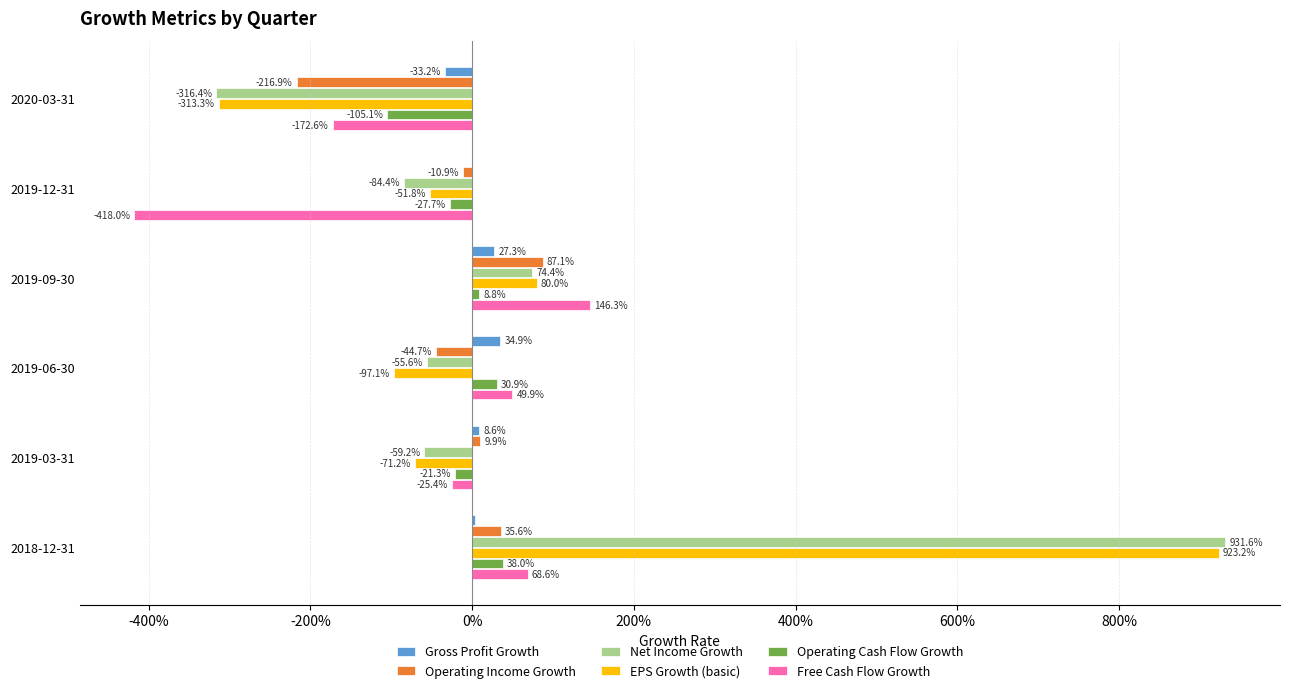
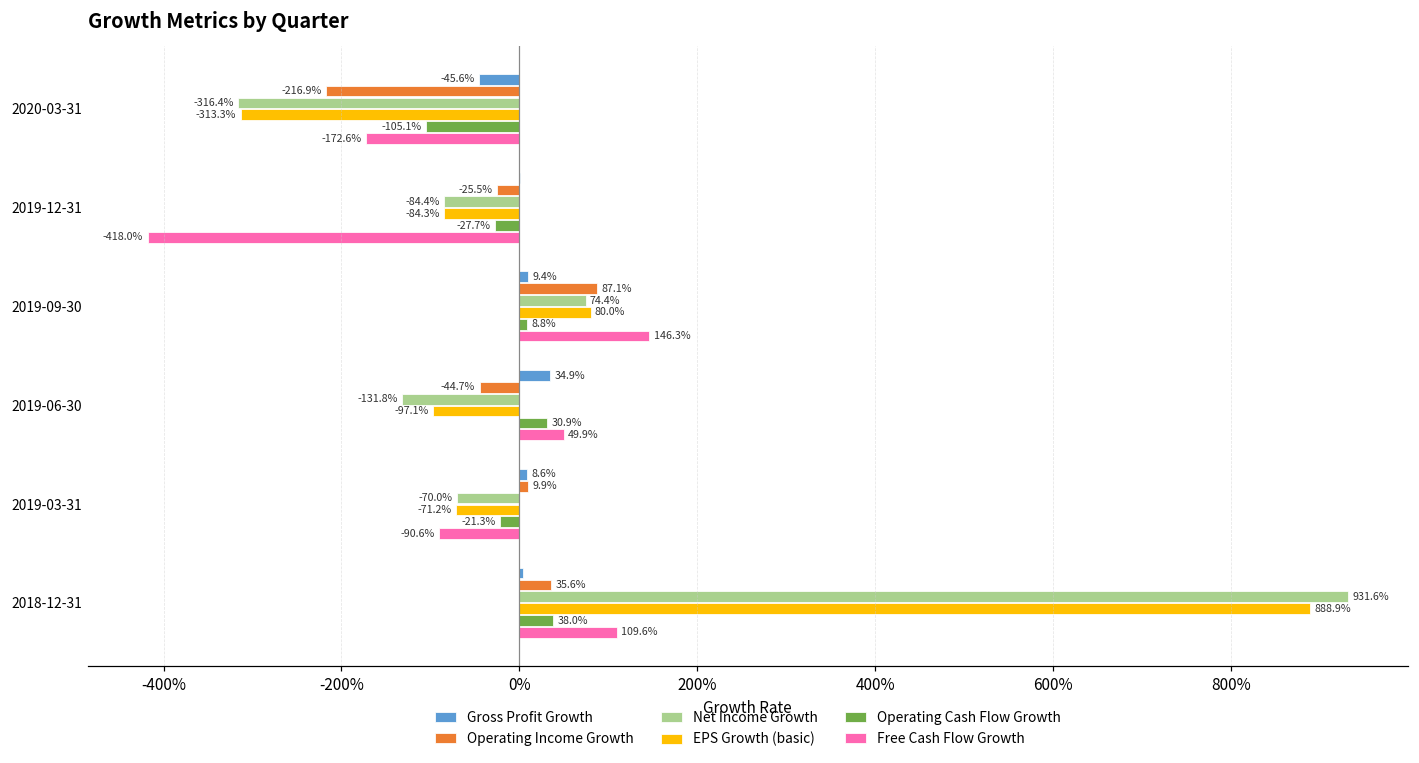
  {
    "Gross Profit Growth": {
-     "2020-03-31": "-33.2%",
-     "2019-09-30": "27.3%",
+     "2020-03-31": "-45.6%",
+     "2019-09-30": "9.4%",
      "2019-06-30": "34.9%",
      "2019-03-31": "8.6%"
    },
    "Operating Income Growth": {
      "2020-03-31": "-216.9%",
-     "2019-12-31": "-10.9%",
+     "2019-12-31": "-25.5%",
      "2019-09-30": "87.1%",
      "2019-06-30": "-44.7%",
      "2019-03-31": "9.9%",
      "2018-12-31": "35.6%"
    },
    "Net Income Growth": {
      "2020-03-31": "-316.4%",
      "2019-12-31": "-84.4%",
      "2019-09-30": "74.4%",
-     "2019-06-30": "-55.6%",
-     "2019-03-31": "-59.2%",
+     "2019-06-30": "-131.8%",
+     "2019-03-31": "-70.0%",
      "2018-12-31": "931.6%"
    },
    "EPS Growth (basic)": {
      "2020-03-31": "-313.3%",
-     "2019-12-31": "-51.8%",
+     "2019-12-31": "-84.3%",
      "2019-09-30": "80.0%",
      "2019-06-30": "-97.1%",
      "2019-03-31": "-71.2%",
-     "2018-12-31": "923.2%"
+     "2018-12-31": "888.9%"
    },
    "Operating Cash Flow Growth": {
      "2020-03-31": "-105.1%",
      "2019-12-31": "-27.7%",
      "2019-09-30": "8.8%",
      "2019-06-30": "30.9%",
      "2019-03-31": "-21.3%",
      "2018-12-31": "38.0%"
    },
    "Free Cash Flow Growth": {
      "2020-03-31": "-172.6%",
      "2019-12-31": "-418.0%",
      "2019-09-30": "146.3%",
      "2019-06-30": "49.9%",
-     "2019-03-31": "-25.4%",
-     "2018-12-31": "68.6%"
+     "2019-03-31": "-90.6%",
+     "2018-12-31": "109.6%"
    }
  }
